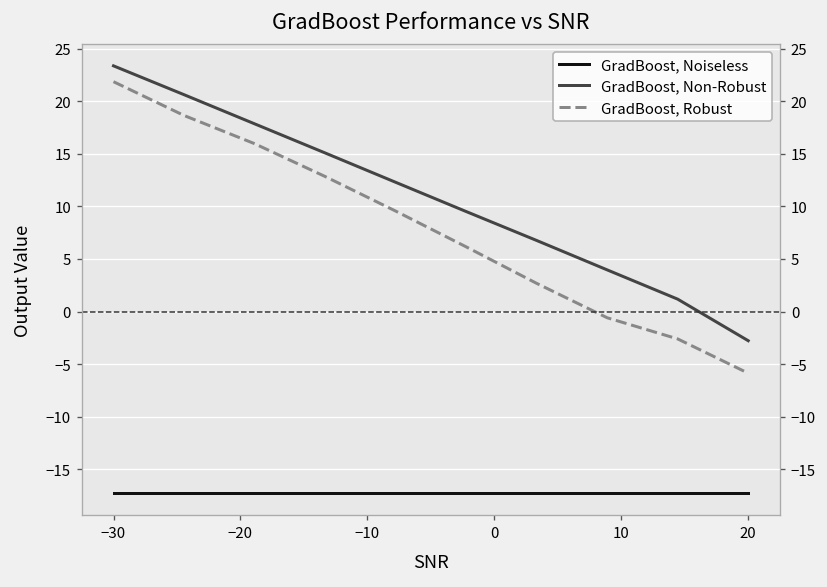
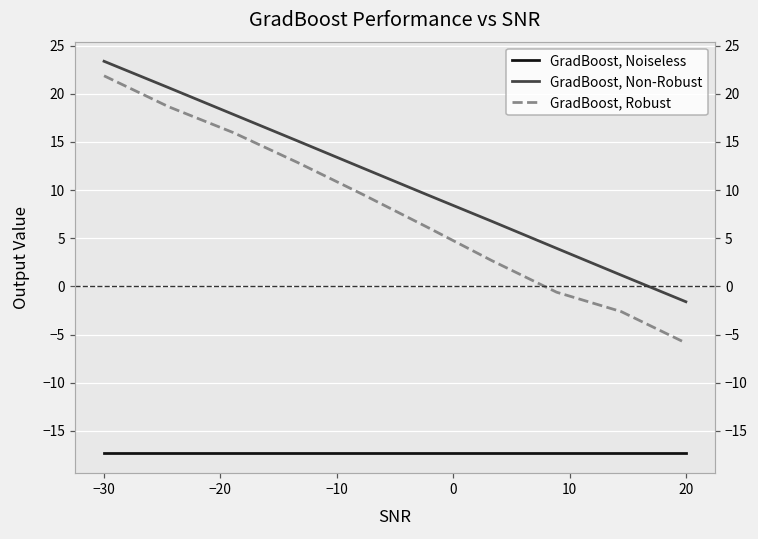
  {
    "GradBoost, Noiseless": {
      "−30": -17,
      "20": -17
    },
    "GradBoost, Non-Robust": {
      "−30": 23,
-     "20": -3
+     "20": -2
    },
    "GradBoost, Robust": {
      "−30": 22,
      "20": -6
    }
  }
